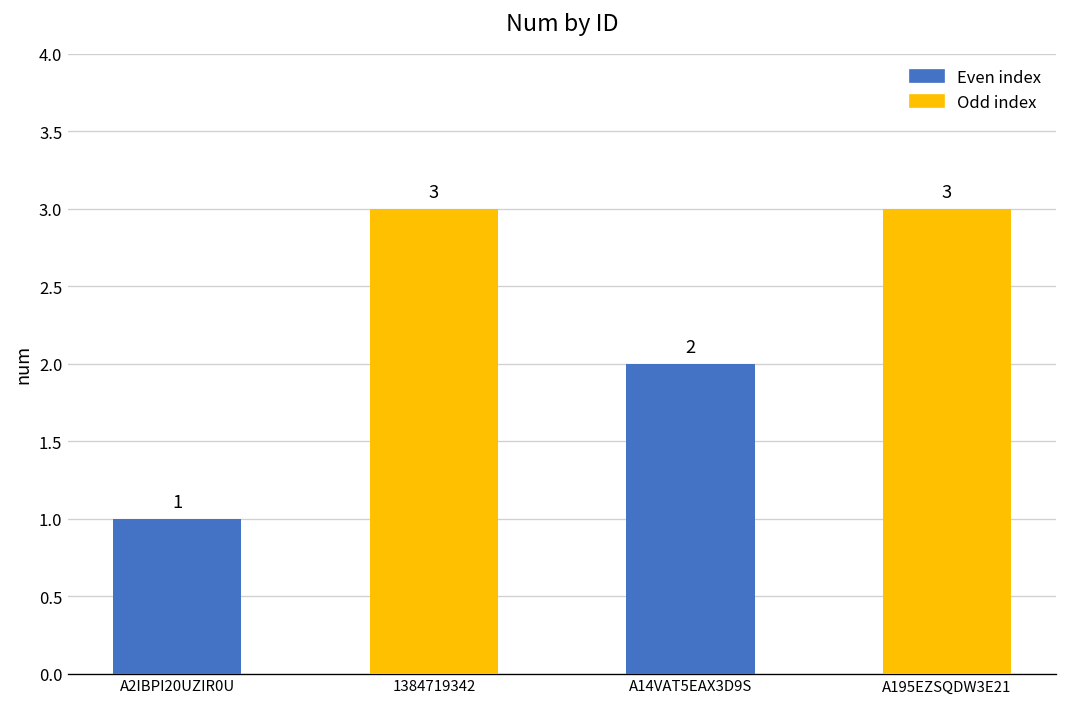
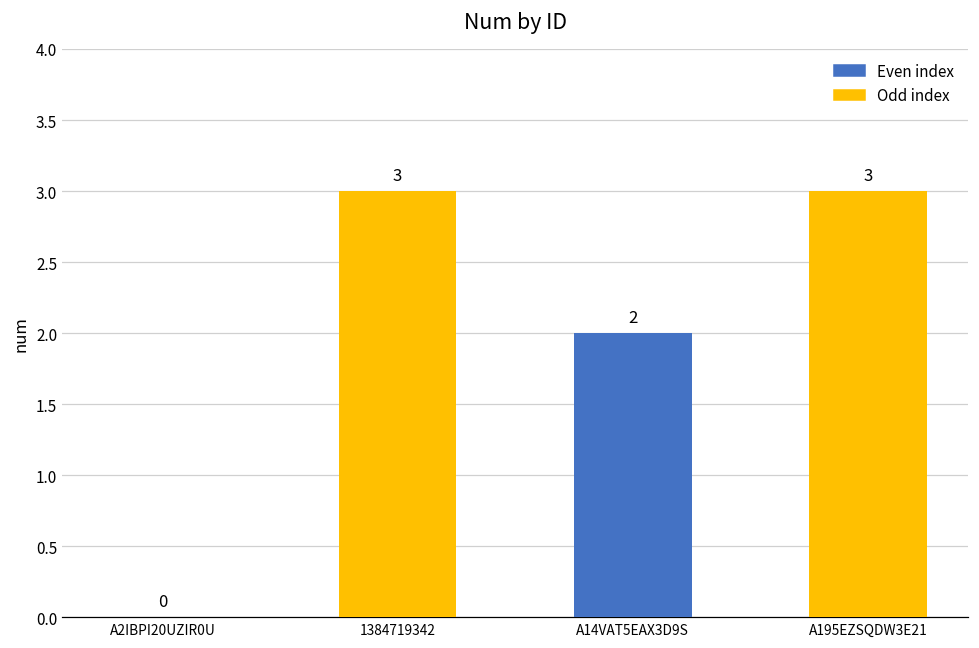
  {
-   "A2IBPI20UZIR0U": 1,
+   "A2IBPI20UZIR0U": 0,
    "1384719342": 3,
    "A14VAT5EAX3D9S": 2,
    "A195EZSQDW3E21": 3
  }
